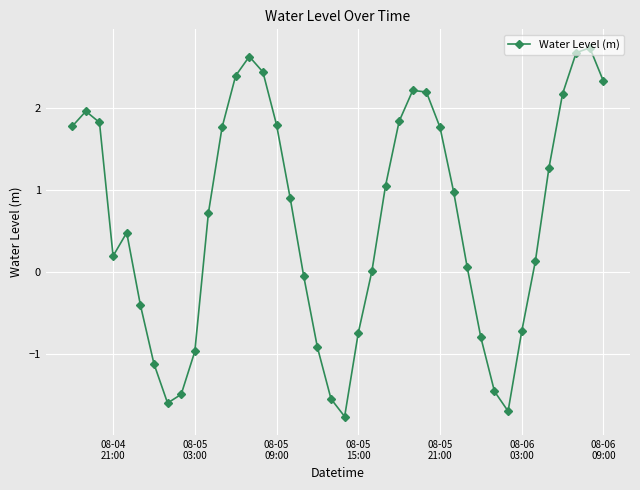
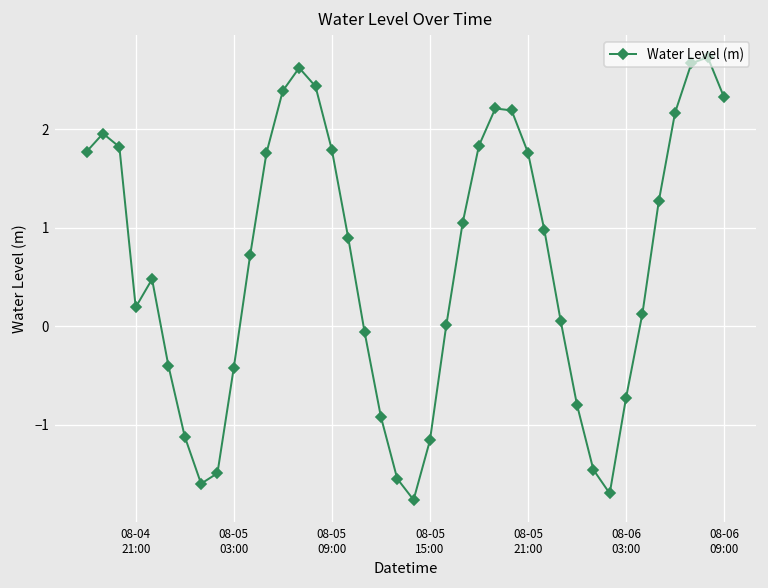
  {
    "08-04 21:00": 0.2,
-   "08-05 03:00": -1.0,
+   "08-05 03:00": -0.4,
    "08-05 09:00": 1.8,
-   "08-05 15:00": -0.7,
+   "08-05 15:00": -1.2,
    "08-05 21:00": 1.8,
    "08-06 03:00": -0.7,
    "08-06 09:00": 2.3
  }
